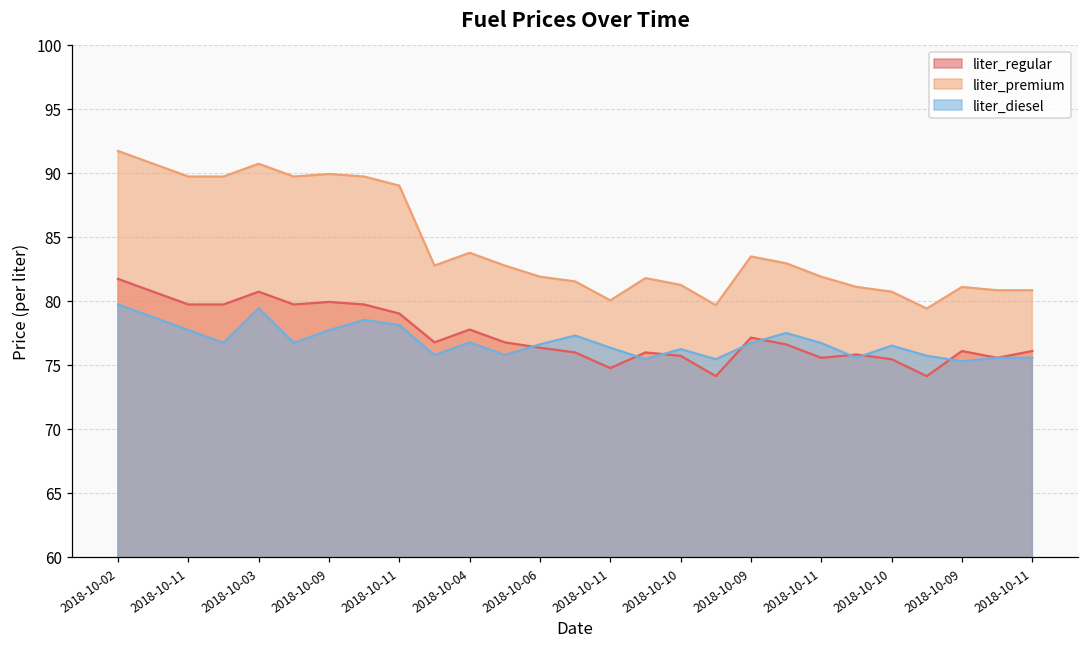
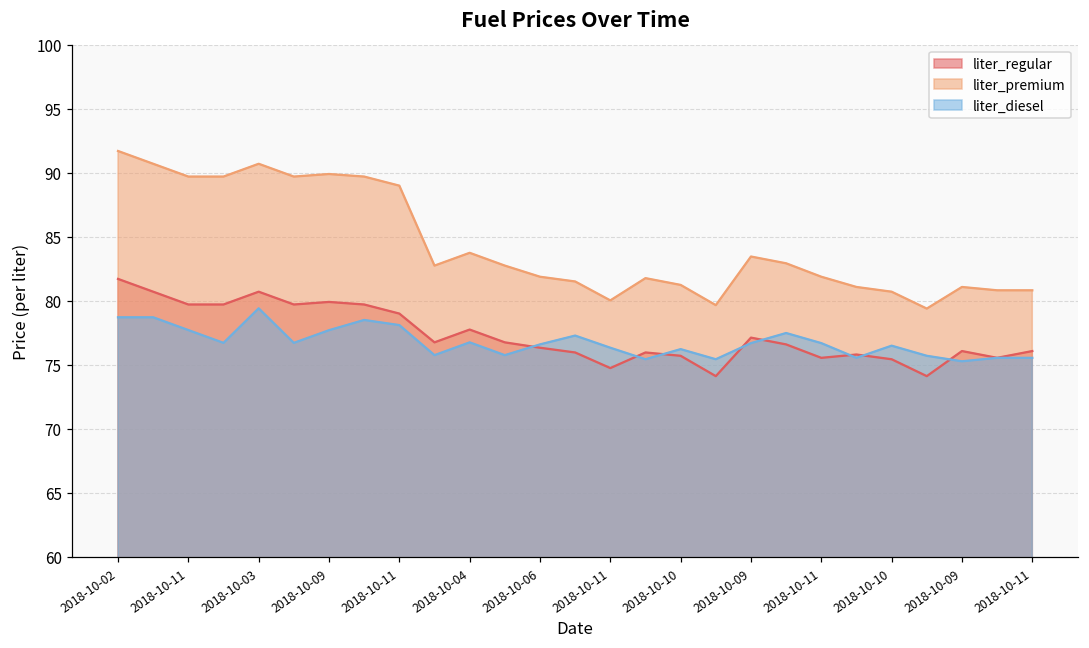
  {
    "liter_diesel": {
-     "2018-10-02": 79.7,
+     "2018-10-02": 78.7,
      "2018-10-03": 79.4,
      "2018-10-04": 76.7
    }
  }
